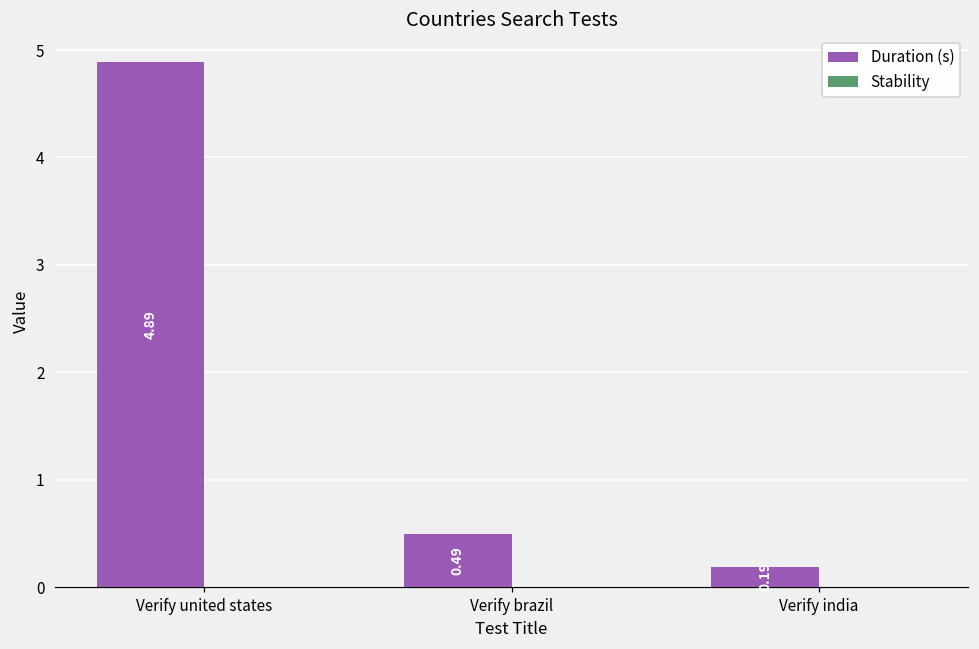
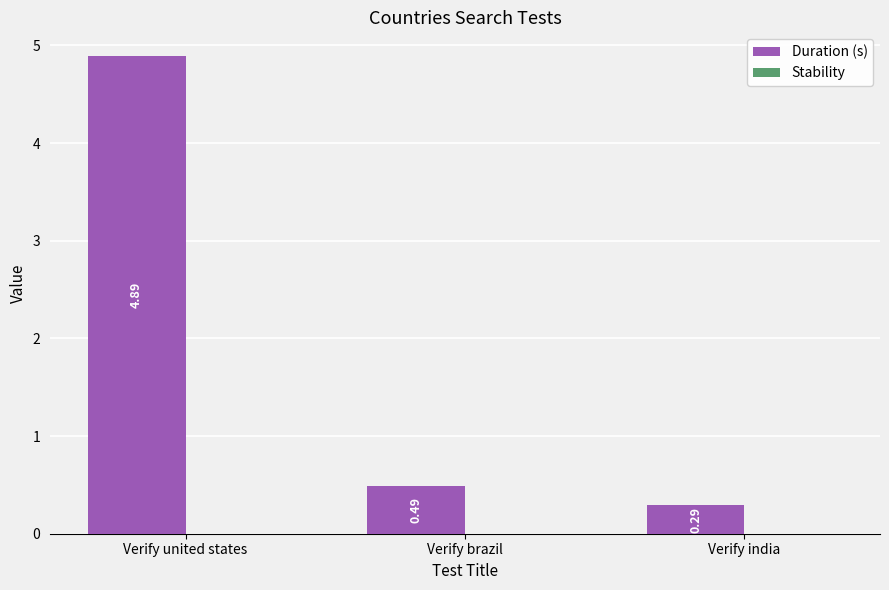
  {
    "Duration (s)": {
      "Verify united states": 4.89,
      "Verify brazil": 0.49,
-     "Verify india": 0.19
+     "Verify india": 0.29
    },
    "Stability": {
      "Verify united states": 0.0,
      "Verify brazil": 0.0,
      "Verify india": 0.0
    }
  }
